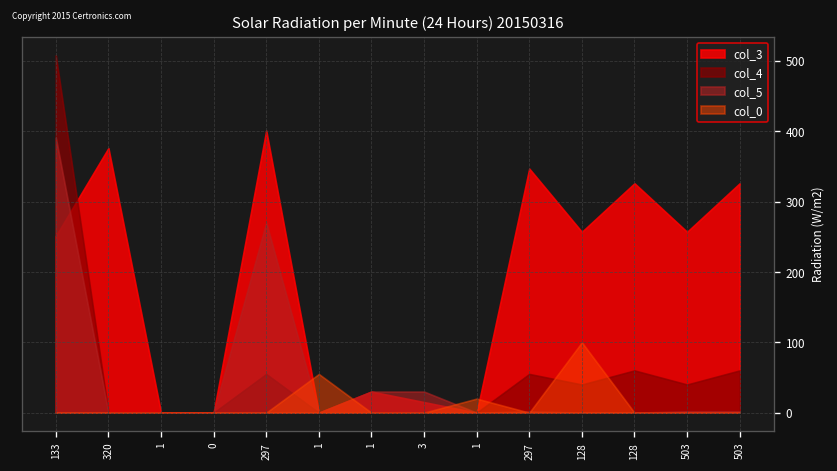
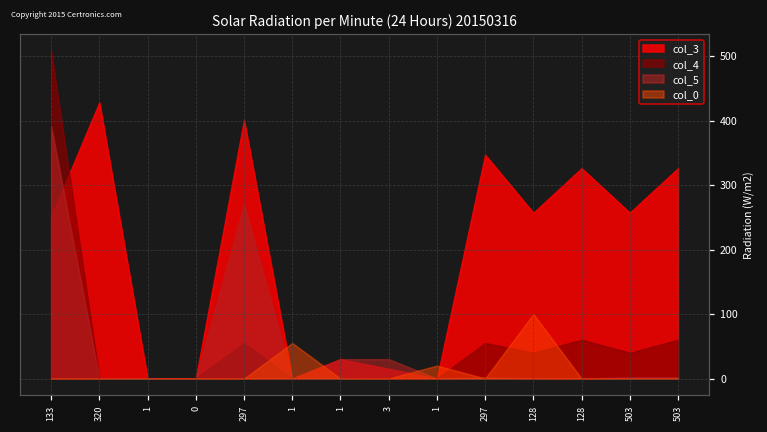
  {
    "col_3": {
      "133": 250,
-     "320": 380,
+     "320": 430,
      "3": 20
    }
  }
